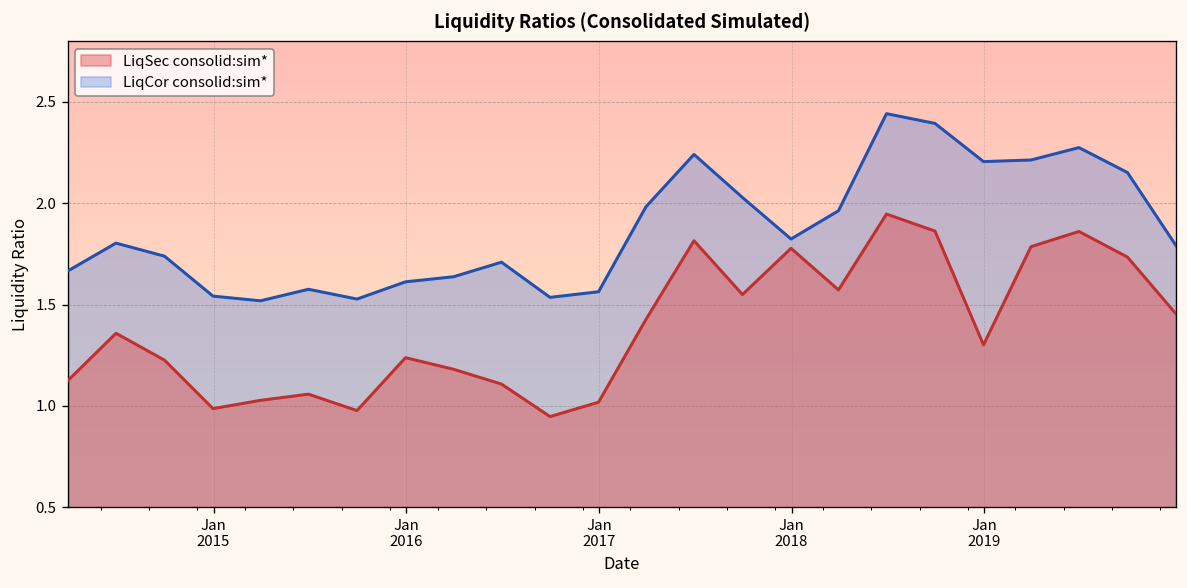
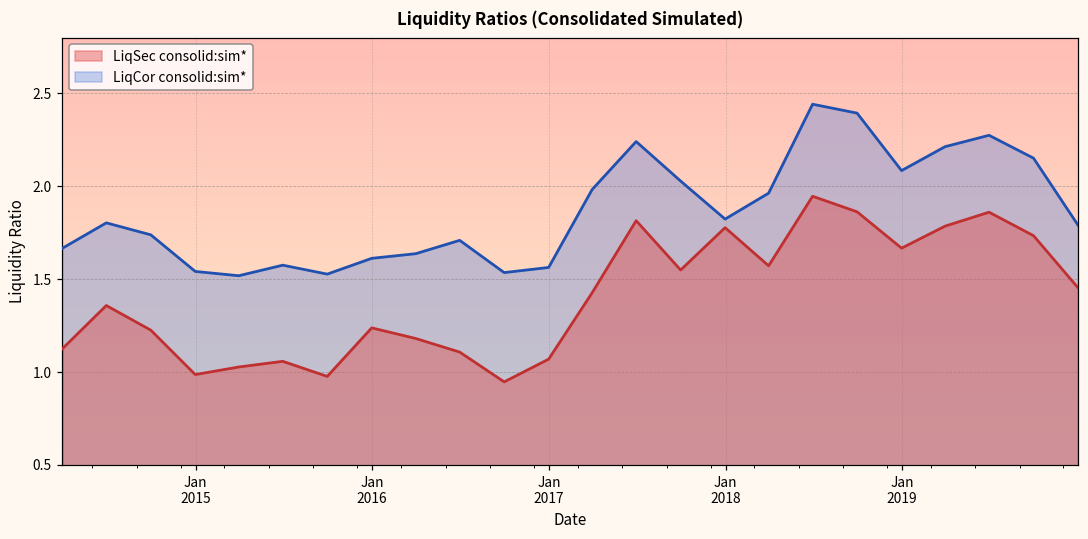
  {
    "LiqSec consolid:sim*": {
      "Jan 2015": 0.99,
      "Jan 2016": 1.24,
-     "Jan 2017": 1.02,
+     "Jan 2017": 1.07,
      "Jan 2018": 1.78,
-     "Jan 2019": 1.30
+     "Jan 2019": 1.67
    },
    "LiqCor consolid:sim*": {
      "Jan 2015": 1.54,
      "Jan 2016": 1.61,
      "Jan 2017": 1.56,
      "Jan 2018": 1.82,
-     "Jan 2019": 2.21
+     "Jan 2019": 2.08
    }
  }
